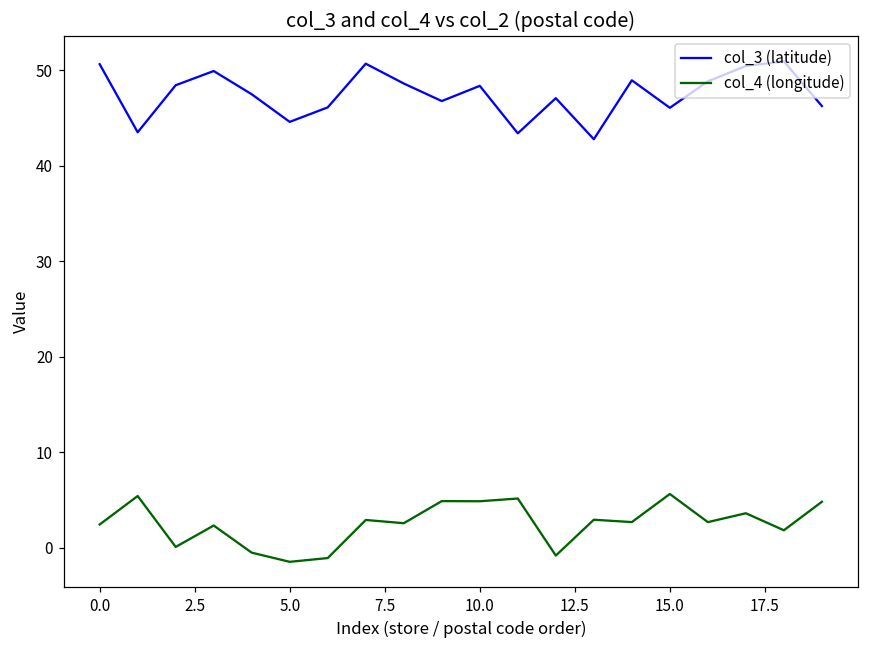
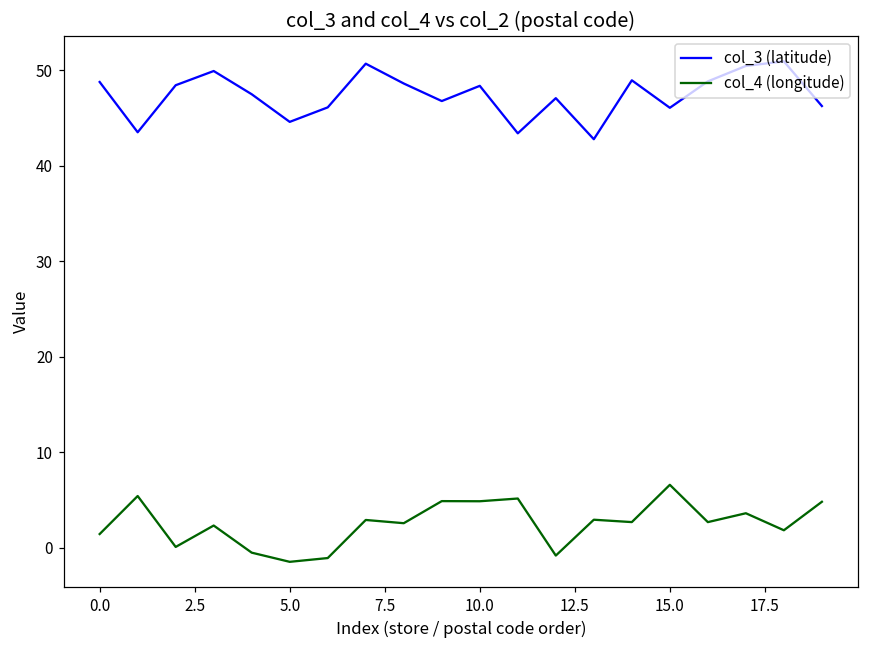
  {
    "col_3 (latitude)": {
-     "0.0": 51,
+     "0.0": 49,
      "5.0": 45,
      "10.0": 48,
      "15.0": 46
    },
    "col_4 (longitude)": {
-     "0.0": 2,
+     "0.0": 1,
      "5.0": -1,
      "10.0": 5,
-     "15.0": 6
+     "15.0": 7
    }
  }
